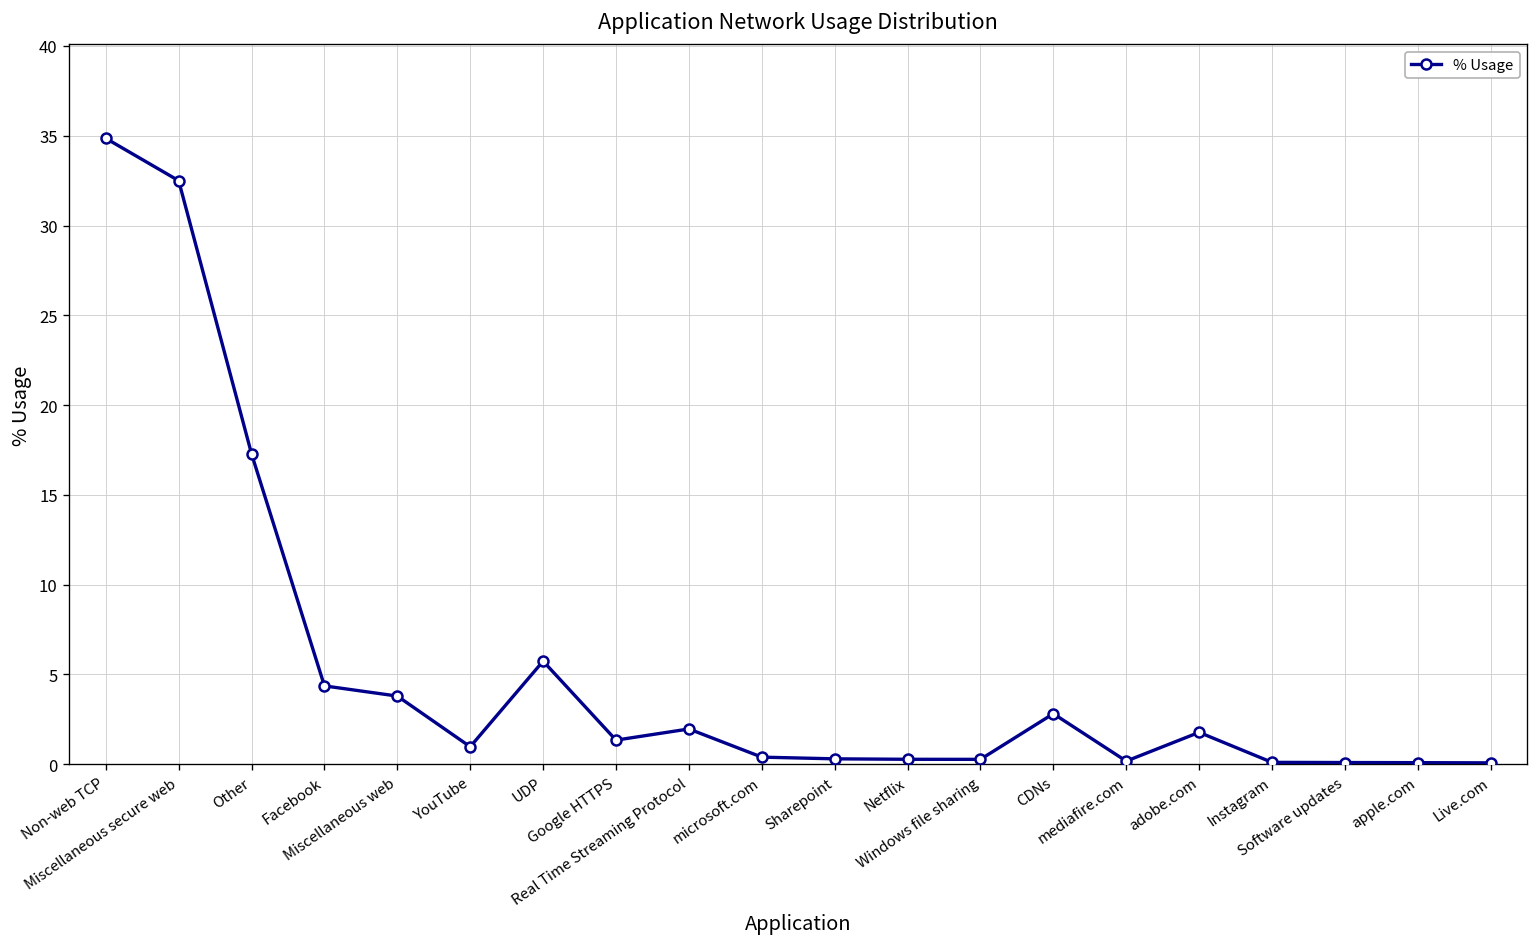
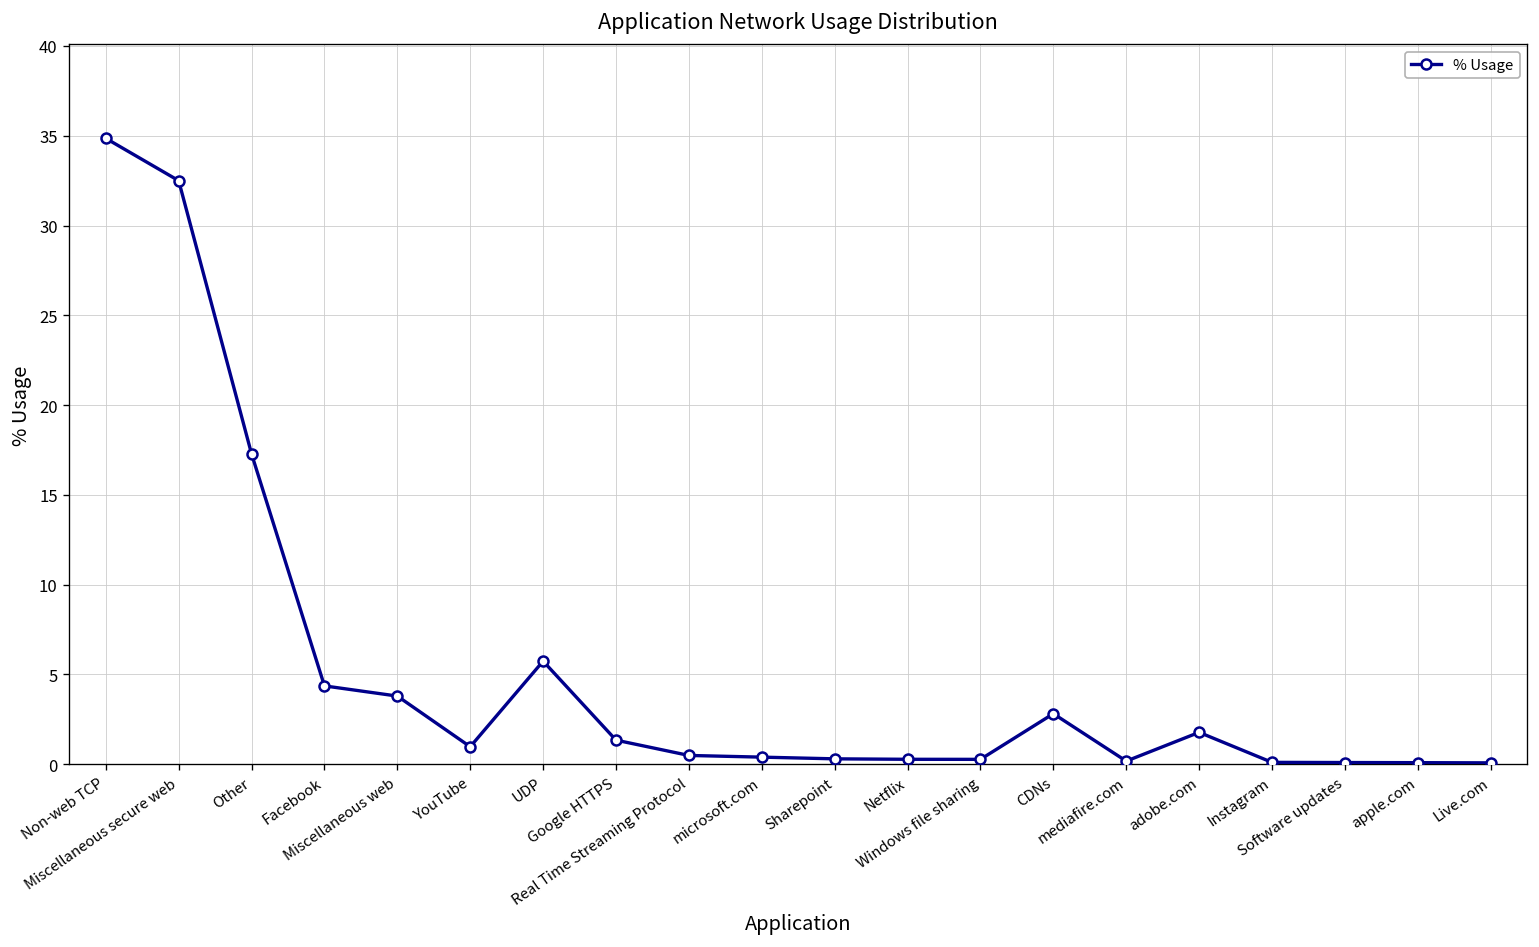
  {
    "Non-web TCP": 34.9,
    "Miscellaneous secure web": 32.5,
    "Other": 17.3,
    "Facebook": 4.4,
    "Miscellaneous web": 3.8,
    "YouTube": 1.0,
    "UDP": 5.7,
    "Google HTTPS": 1.3,
-   "Real Time Streaming Protocol": 2.0,
+   "Real Time Streaming Protocol": 0.5,
    "microsoft.com": 0.4,
    "Sharepoint": 0.3,
    "Netflix": 0.3,
    "Windows file sharing": 0.3,
    "CDNs": 2.8,
    "mediafire.com": 0.2,
    "adobe.com": 1.8,
    "Instagram": 0.1,
    "Software updates": 0.1,
    "apple.com": 0.1,
    "Live.com": 0.1
  }
